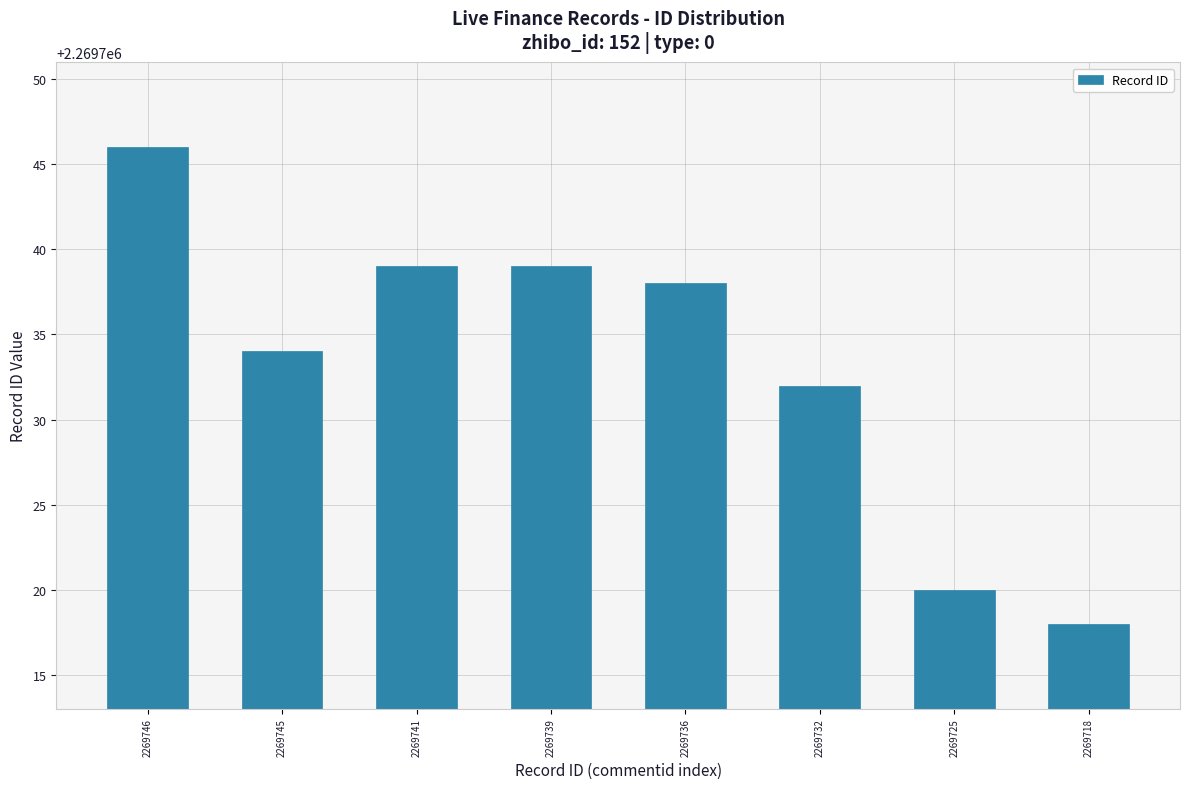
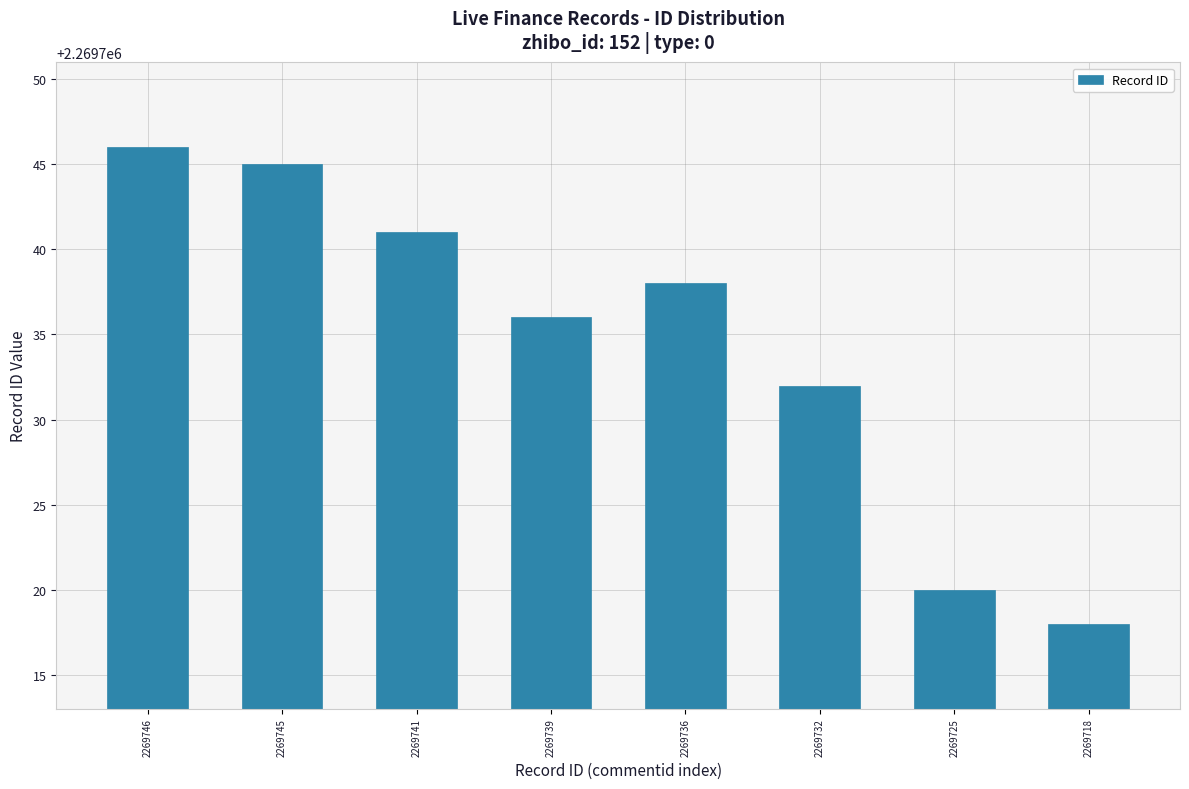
  {
    "2269746": 2269746,
-   "2269745": 2269734,
-   "2269741": 2269739,
-   "2269739": 2269739,
+   "2269745": 2269745,
+   "2269741": 2269741,
+   "2269739": 2269736,
    "2269736": 2269738,
    "2269732": 2269732,
    "2269725": 2269720,
    "2269718": 2269718
  }
